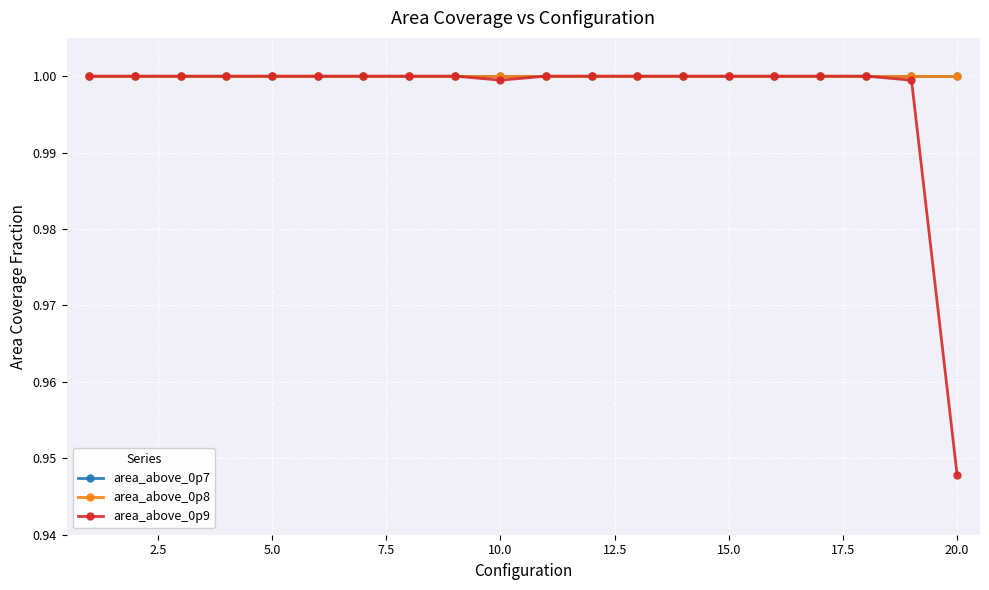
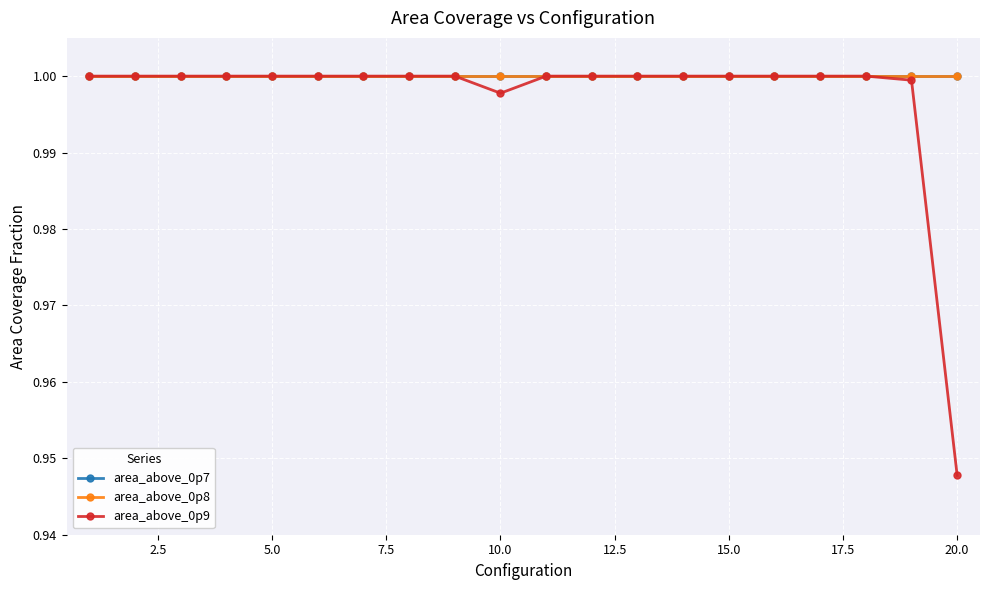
  {
    "area_above_0p8": {
      "10.0": 1.000,
      "20.0": 1.000
    },
    "area_above_0p9": {
-     "10.0": 0.999,
+     "10.0": 0.998,
      "20.0": 0.948
    }
  }
